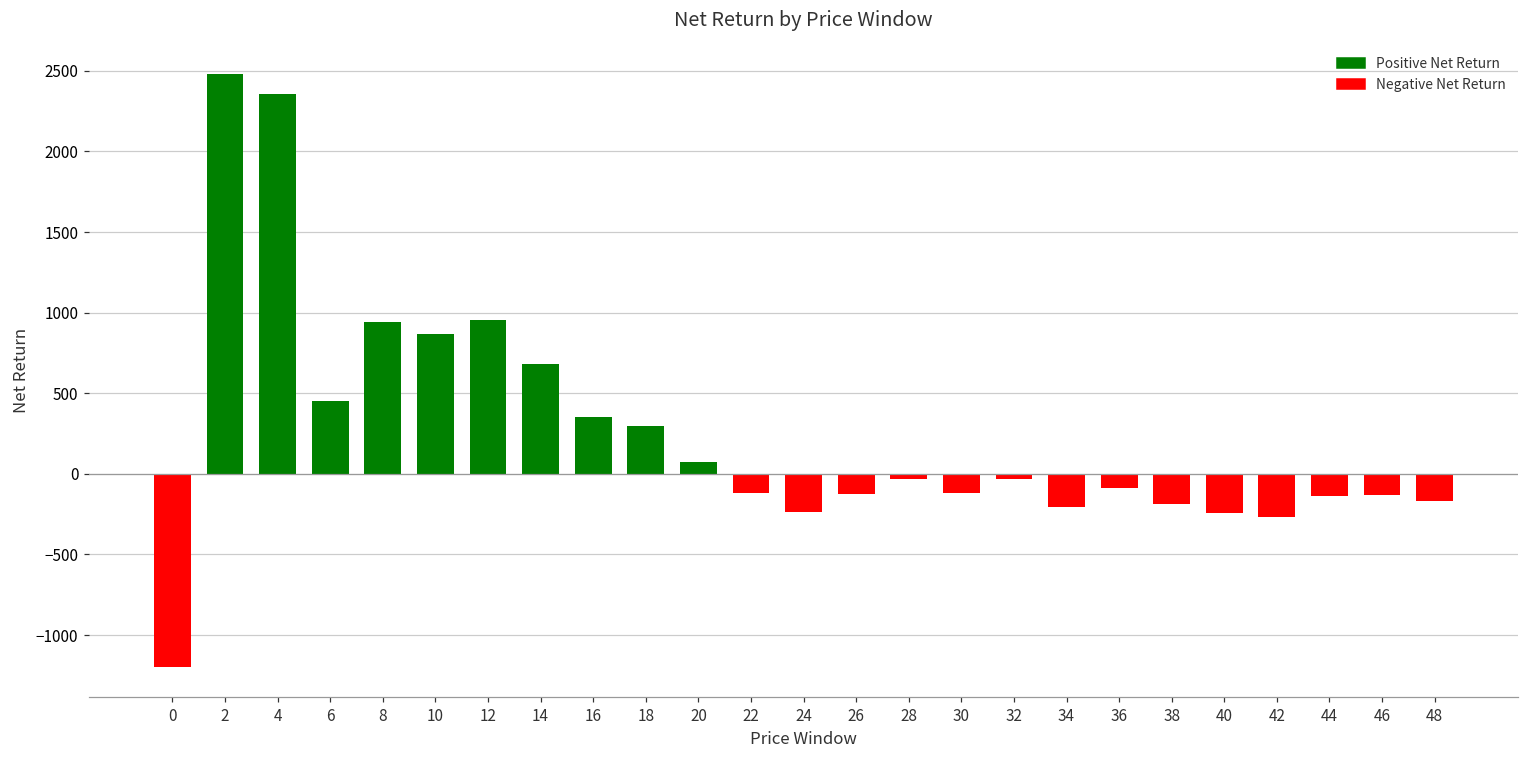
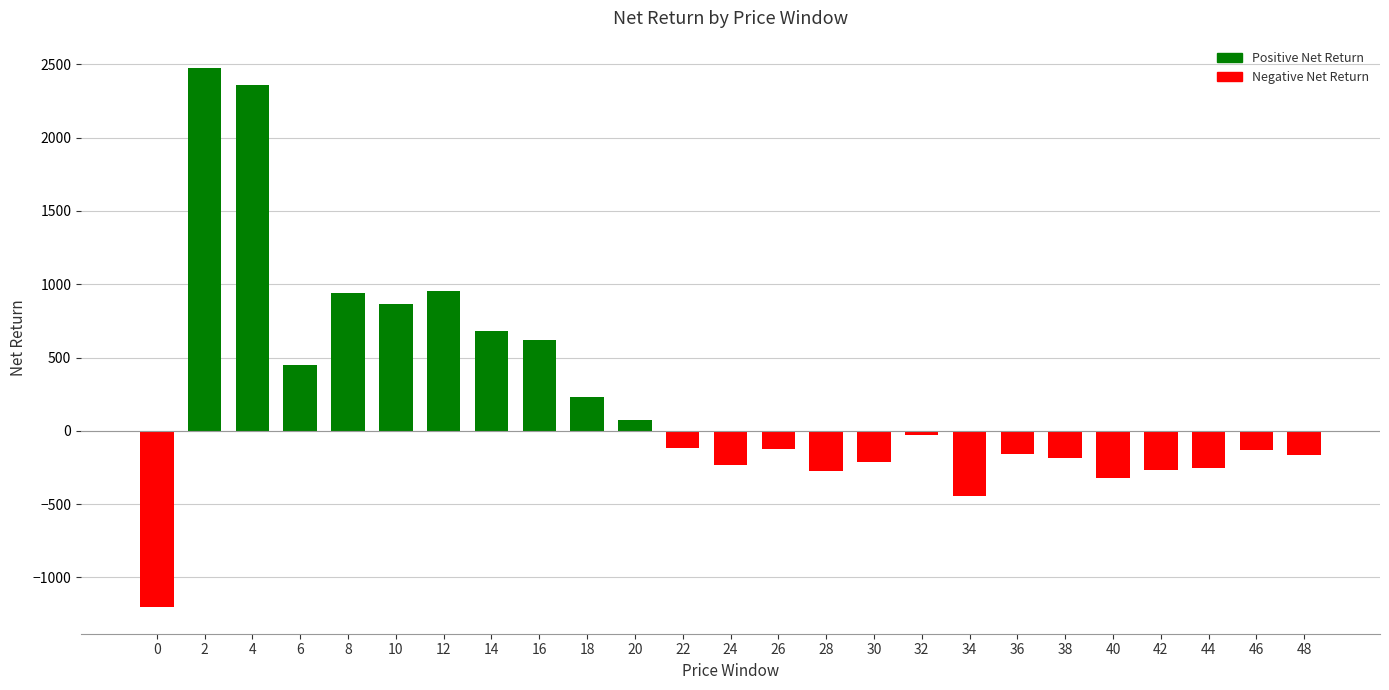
  {
    "0": -1200,
    "2": 2480,
    "4": 2360,
    "6": 450,
    "8": 940,
    "10": 870,
    "12": 950,
    "14": 680,
-   "16": 350,
-   "18": 290,
+   "16": 620,
+   "18": 230,
    "20": 70,
    "22": -120,
    "24": -240,
    "26": -130,
-   "28": -30,
-   "30": -120,
+   "28": -270,
+   "30": -210,
    "32": -30,
-   "34": -200,
-   "36": -90,
+   "34": -450,
+   "36": -160,
    "38": -190,
-   "40": -240,
+   "40": -320,
    "42": -270,
-   "44": -140,
+   "44": -260,
    "46": -130,
    "48": -170
  }
